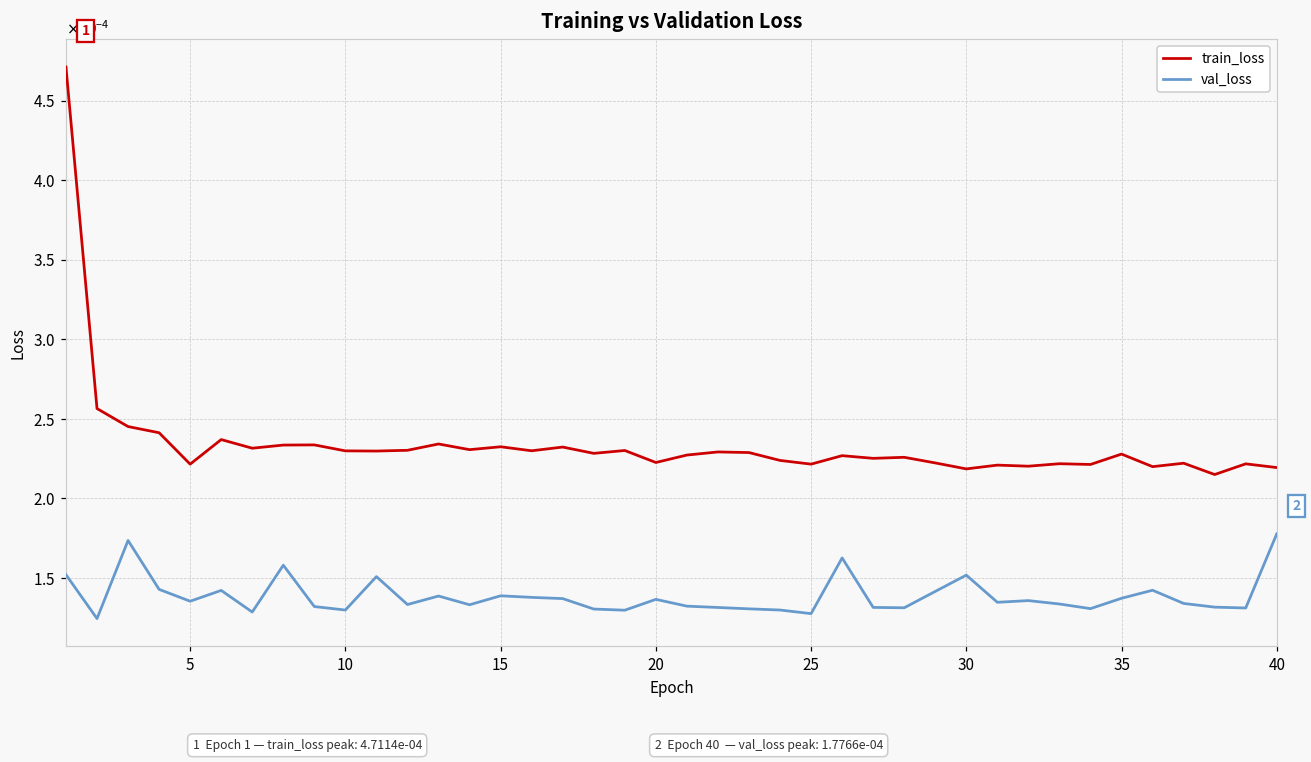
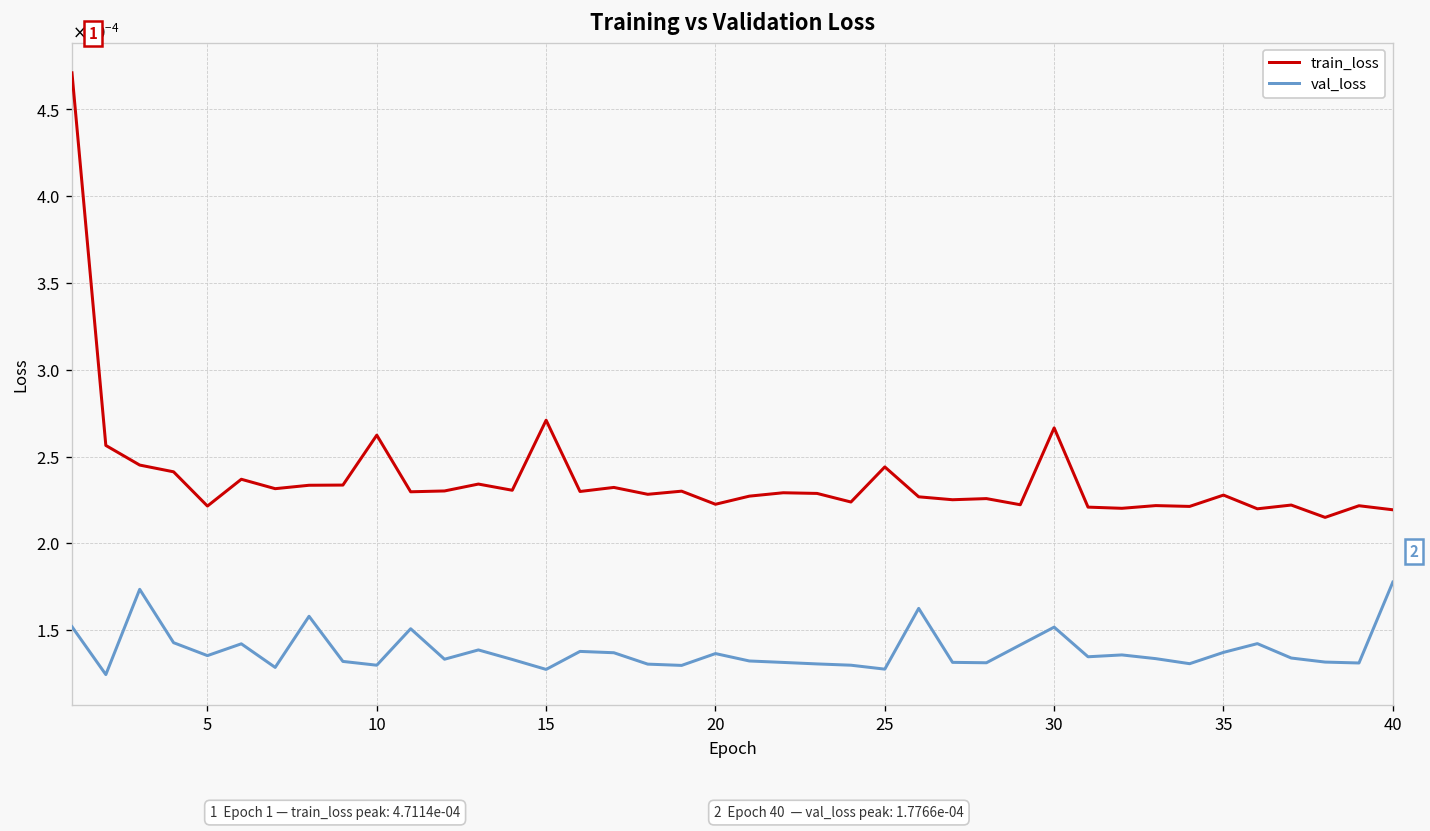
  {
    "train_loss": {
      "5": 0.000221,
-     "10": 0.000230,
-     "15": 0.000232,
+     "10": 0.000262,
+     "15": 0.000271,
      "20": 0.000223,
-     "25": 0.000221,
-     "30": 0.000218,
+     "25": 0.000244,
+     "30": 0.000267,
      "35": 0.000228,
      "40": 0.000219
    },
    "val_loss": {
      "5": 0.000135,
      "10": 0.000130,
-     "15": 0.000139,
+     "15": 0.000127,
      "20": 0.000136,
      "25": 0.000127,
      "30": 0.000152,
      "35": 0.000137
    }
  }
